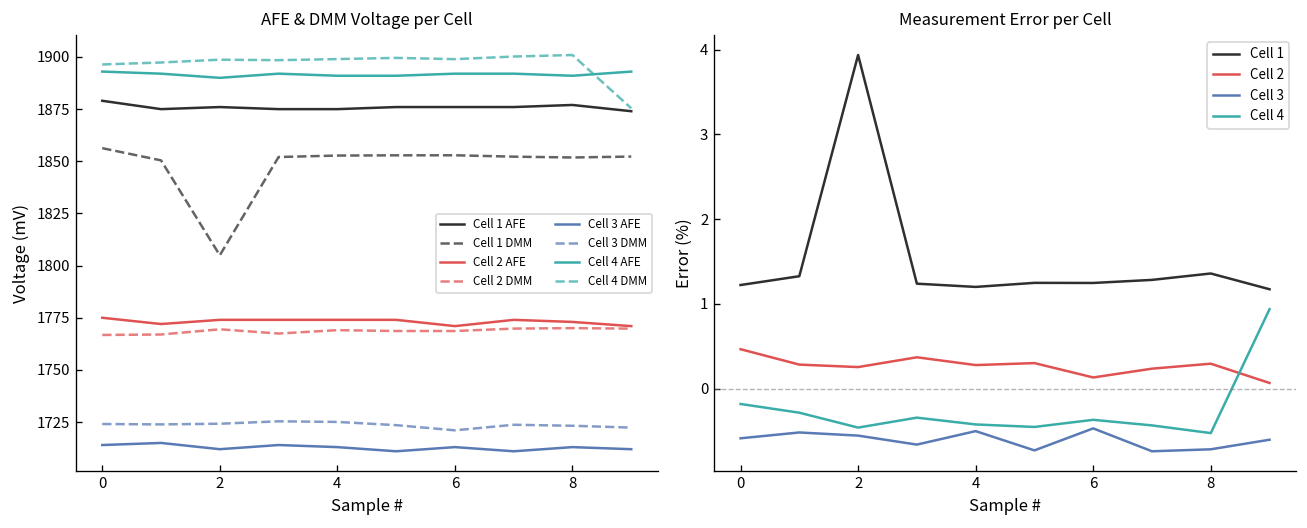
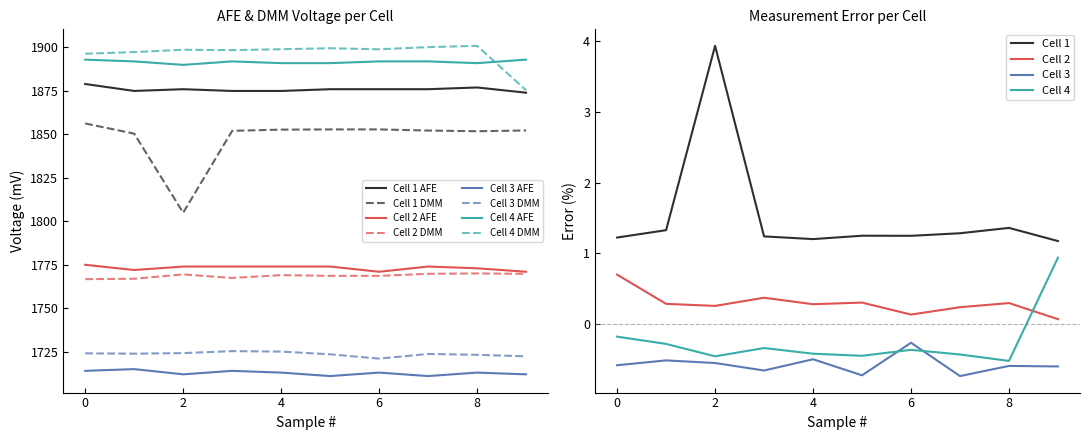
  {
    "Measurement Error per Cell": {
      "Cell 1": {
        "0": 1.2,
        "2": 3.9,
        "4": 1.2,
        "6": 1.2,
        "8": 1.4
      },
      "Cell 2": {
-       "0": 0.5,
+       "0": 0.7,
        "2": 0.3,
        "4": 0.3,
        "6": 0.1,
        "8": 0.3
      },
      "Cell 3": {
        "0": -0.6,
        "2": -0.6,
        "4": -0.5,
-       "6": -0.5,
-       "8": -0.7
+       "6": -0.3,
+       "8": -0.6
      },
      "Cell 4": {
        "0": -0.2,
        "2": -0.5,
        "4": -0.4,
        "6": -0.4,
        "8": -0.5
      }
    }
  }
